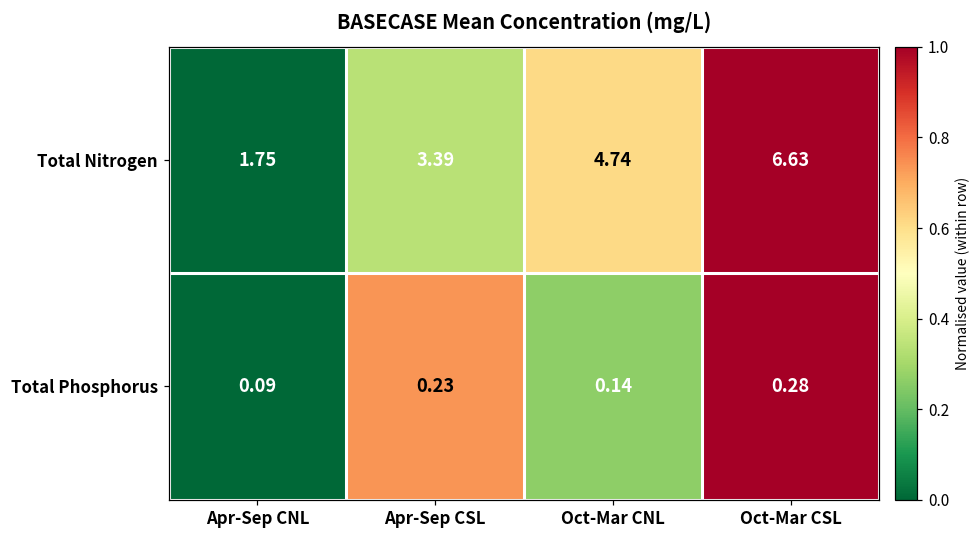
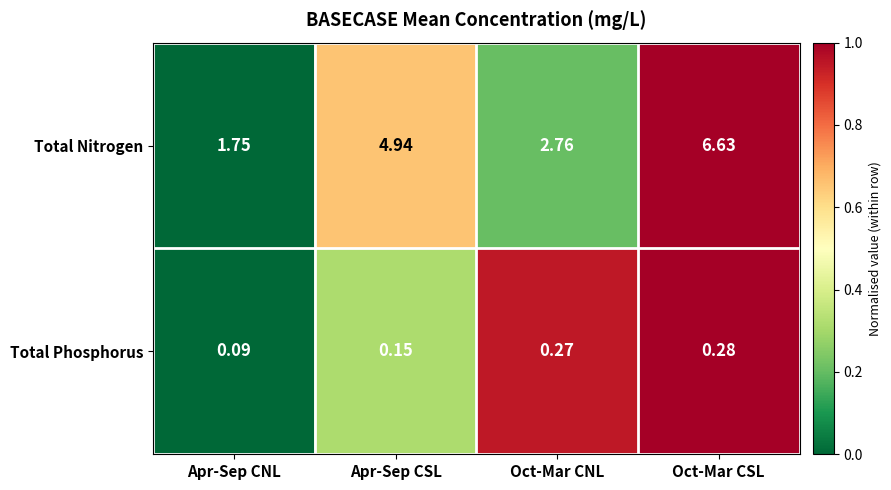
  {
    "Total Nitrogen": {
      "Apr-Sep CNL": 1.75,
-     "Apr-Sep CSL": 3.39,
-     "Oct-Mar CNL": 4.74,
+     "Apr-Sep CSL": 4.94,
+     "Oct-Mar CNL": 2.76,
      "Oct-Mar CSL": 6.63
    },
    "Total Phosphorus": {
      "Apr-Sep CNL": 0.09,
-     "Apr-Sep CSL": 0.23,
-     "Oct-Mar CNL": 0.14,
+     "Apr-Sep CSL": 0.15,
+     "Oct-Mar CNL": 0.27,
      "Oct-Mar CSL": 0.28
    }
  }
